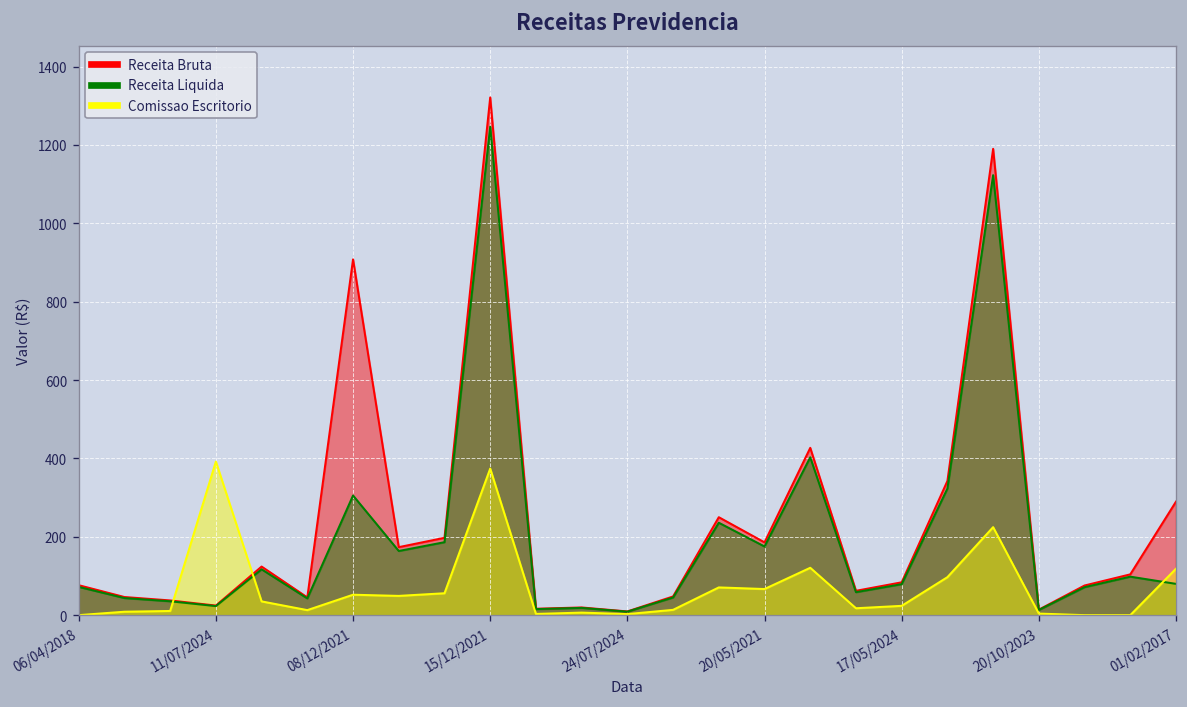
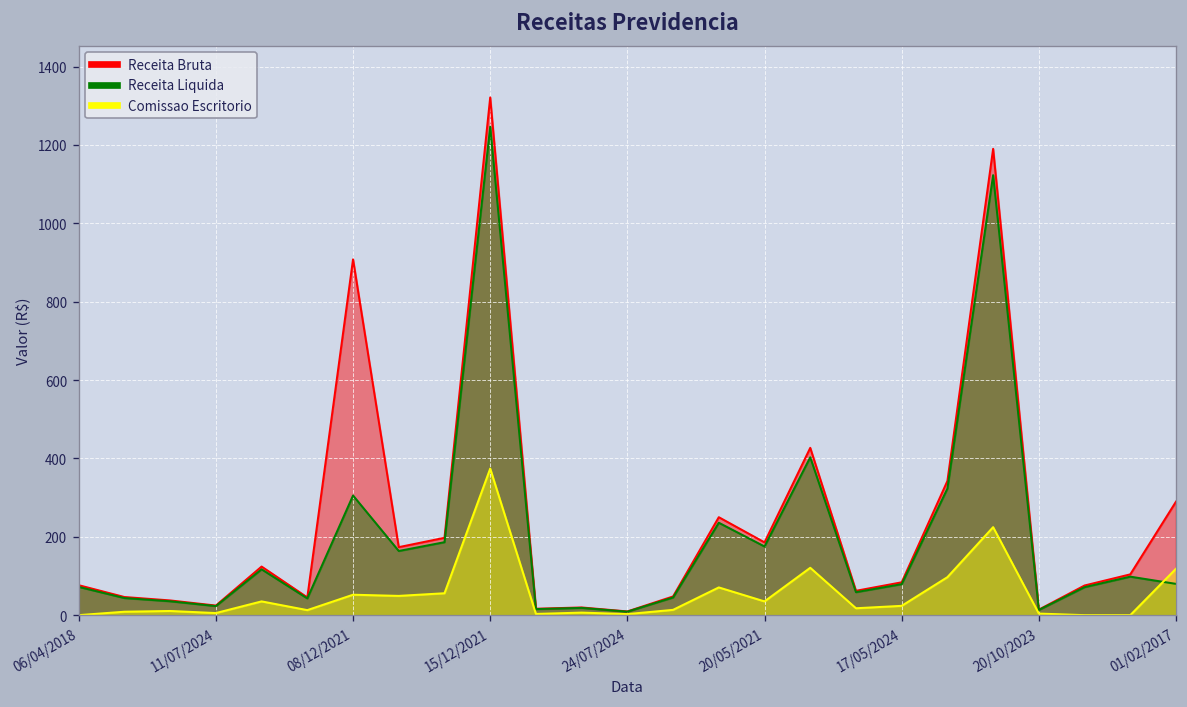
  {
    "Receita Bruta": {
      "08/12/2021": 910,
      "20/05/2021": 190,
      "01/02/2017": 290
    },
    "Receita Liquida": {
      "08/12/2021": 310,
      "20/05/2021": 180,
      "01/02/2017": 80
    },
    "Comissao Escritorio": {
-     "11/07/2024": 390,
+     "11/07/2024": 10,
      "08/12/2021": 50,
-     "20/05/2021": 70,
+     "20/05/2021": 40,
      "20/10/2023": 0,
      "01/02/2017": 120
    }
  }
